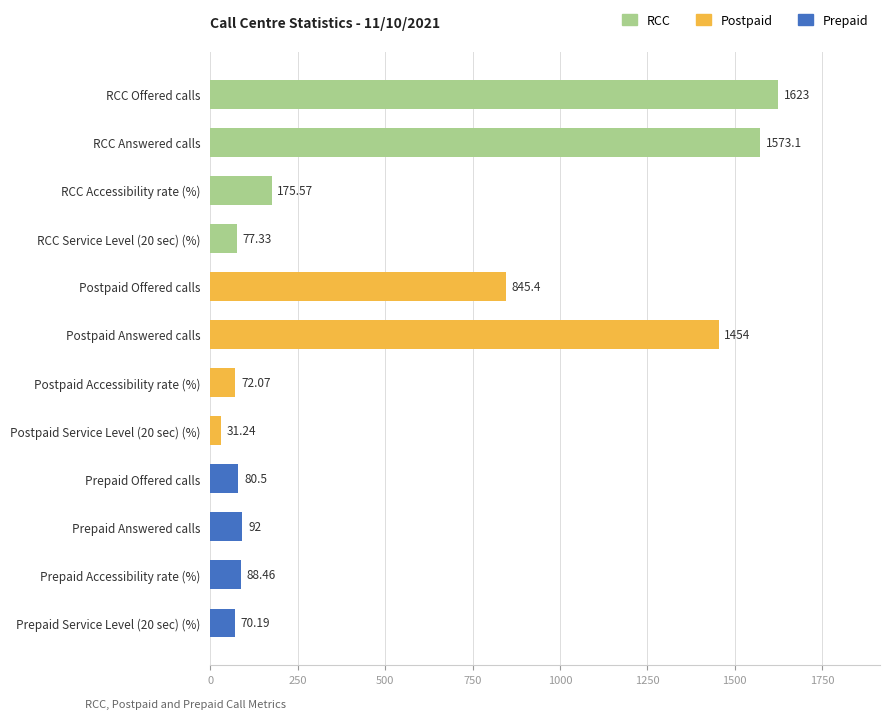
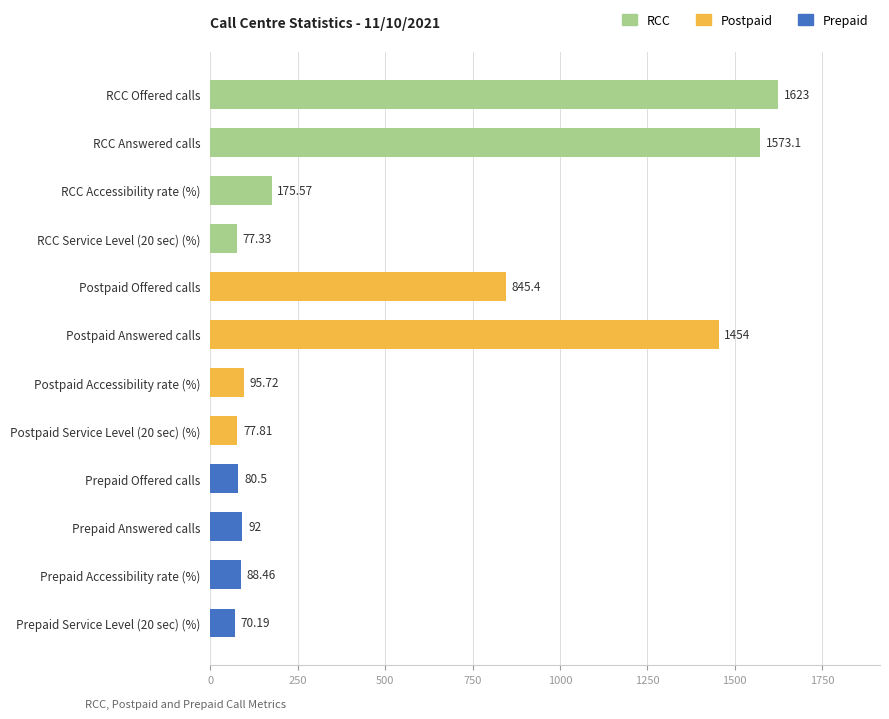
  {
    "RCC Offered calls": 1623,
    "RCC Answered calls": 1573.1,
    "RCC Accessibility rate (%)": 175.57,
    "RCC Service Level (20 sec) (%)": 77.33,
    "Postpaid Offered calls": 845.4,
    "Postpaid Answered calls": 1454,
-   "Postpaid Accessibility rate (%)": 72.07,
-   "Postpaid Service Level (20 sec) (%)": 31.24,
+   "Postpaid Accessibility rate (%)": 95.72,
+   "Postpaid Service Level (20 sec) (%)": 77.81,
    "Prepaid Offered calls": 80.5,
    "Prepaid Answered calls": 92,
    "Prepaid Accessibility rate (%)": 88.46,
    "Prepaid Service Level (20 sec) (%)": 70.19
  }
